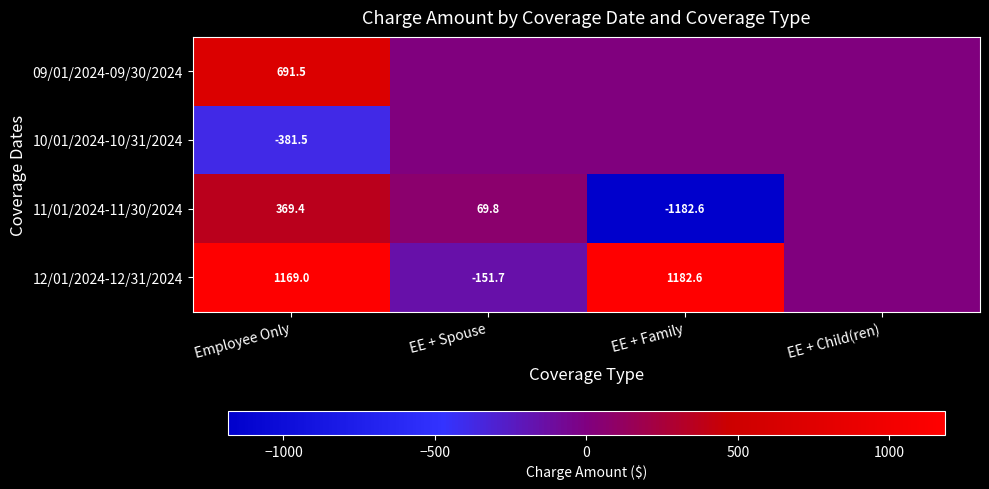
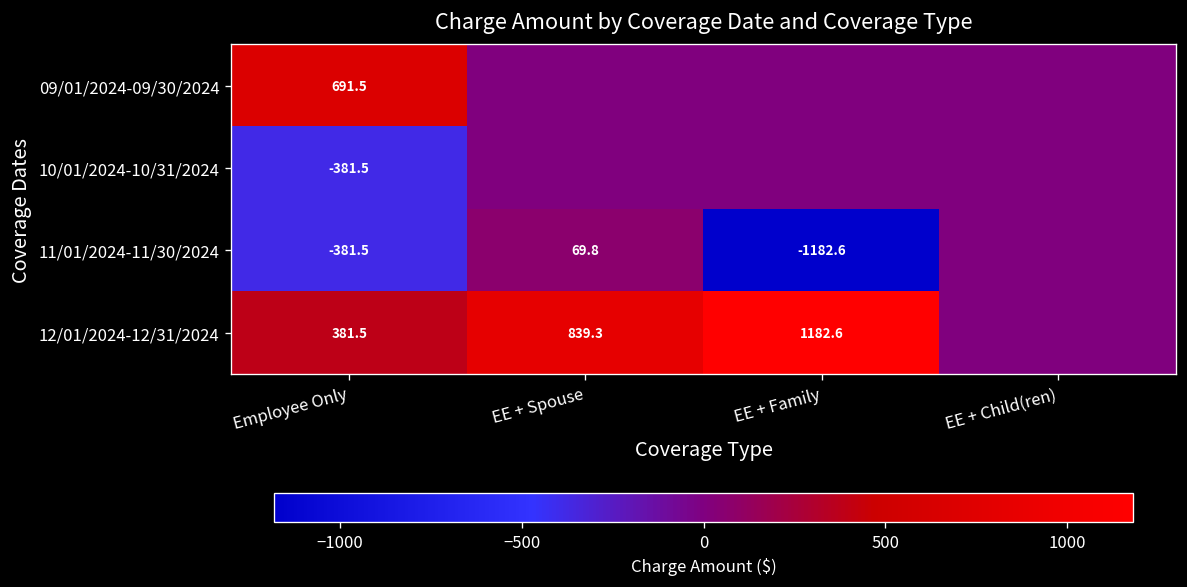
  {
    "09/01/2024-09/30/2024": {
      "Employee Only": 691.5
    },
    "10/01/2024-10/31/2024": {
      "Employee Only": -381.5
    },
    "11/01/2024-11/30/2024": {
-     "Employee Only": 369.4,
+     "Employee Only": -381.5,
      "EE + Spouse": 69.8,
      "EE + Family": -1182.6
    },
    "12/01/2024-12/31/2024": {
-     "Employee Only": 1169.0,
-     "EE + Spouse": -151.7,
+     "Employee Only": 381.5,
+     "EE + Spouse": 839.3,
      "EE + Family": 1182.6
    }
  }
